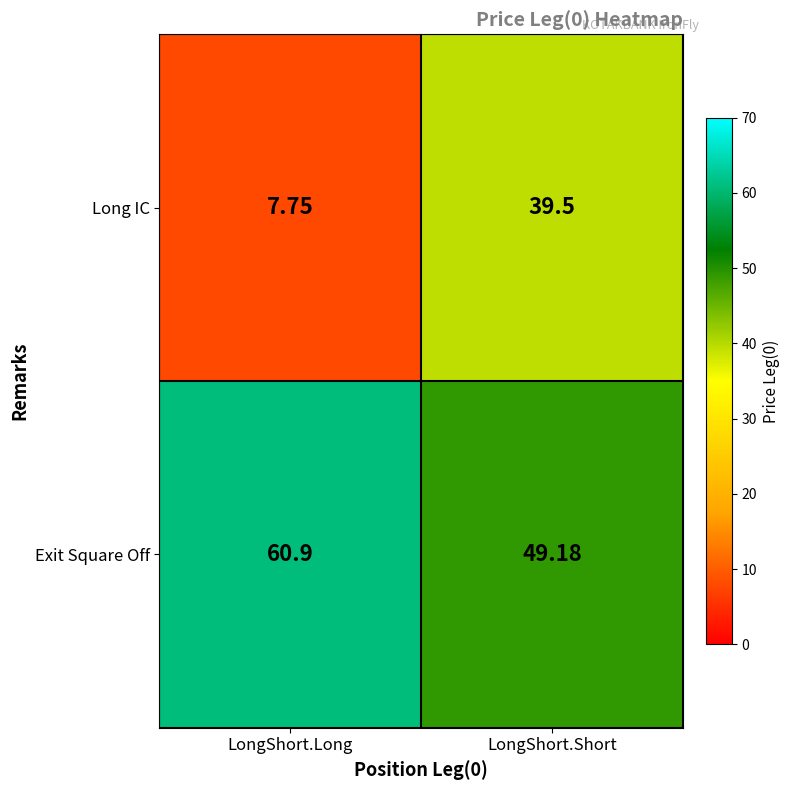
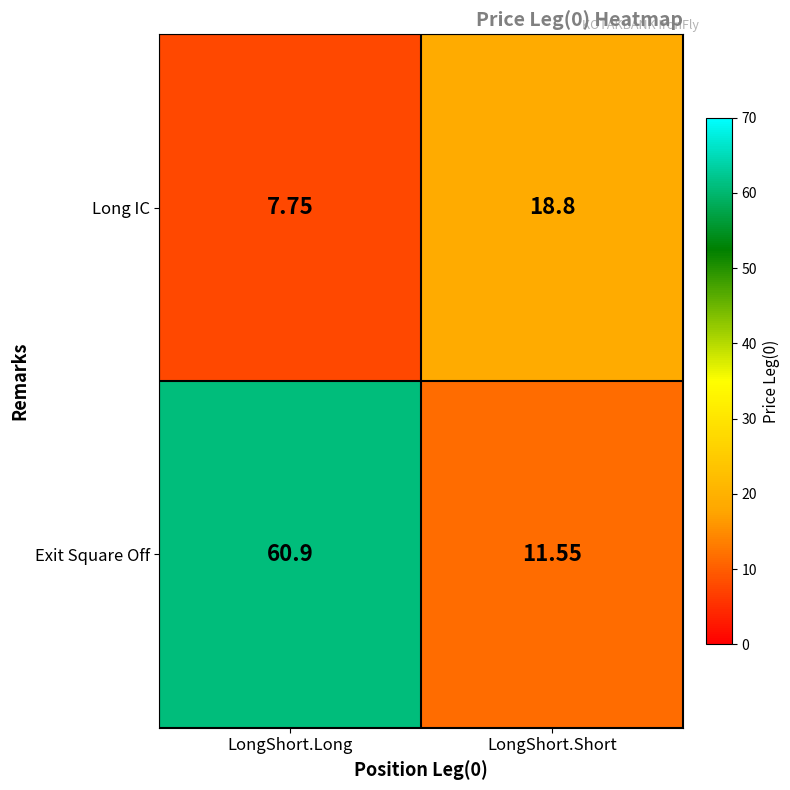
  {
    "Long IC": {
      "LongShort.Long": 7.75,
-     "LongShort.Short": 39.5
+     "LongShort.Short": 18.8
    },
    "Exit Square Off": {
      "LongShort.Long": 60.9,
-     "LongShort.Short": 49.18
+     "LongShort.Short": 11.55
    }
  }
